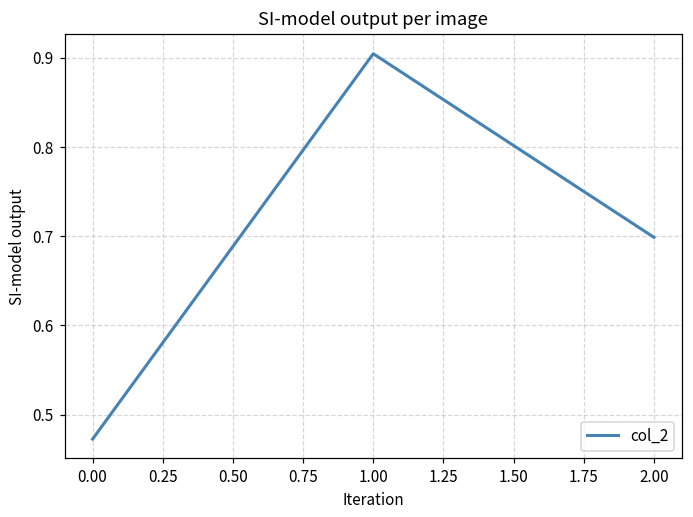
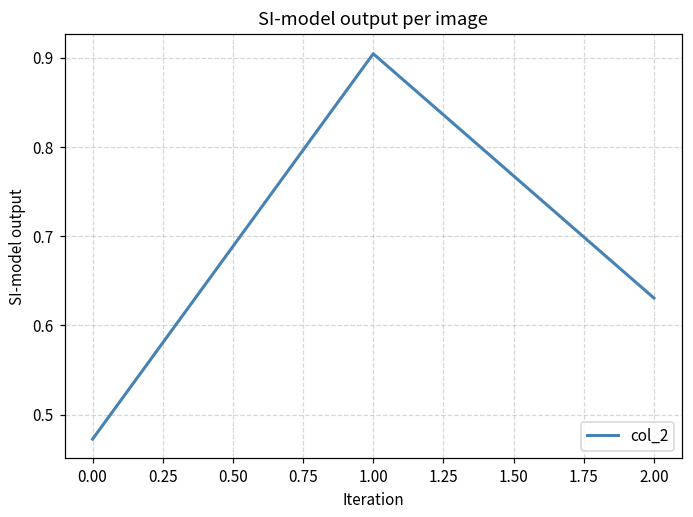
  {
    "0.00": 0.47,
    "1.00": 0.90,
-   "2.00": 0.70
+   "2.00": 0.63
  }
